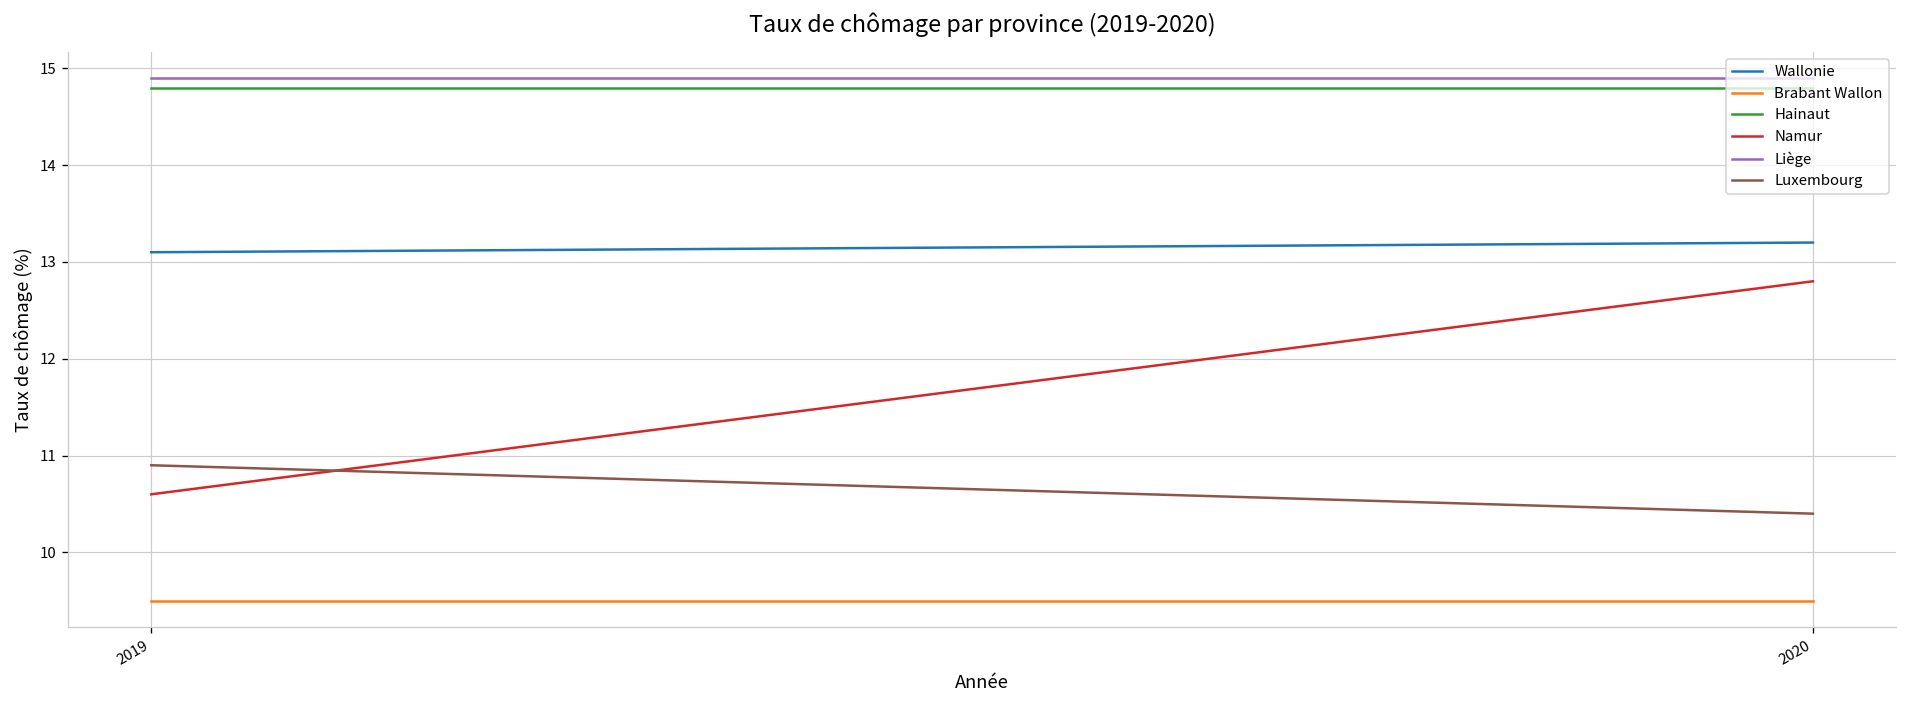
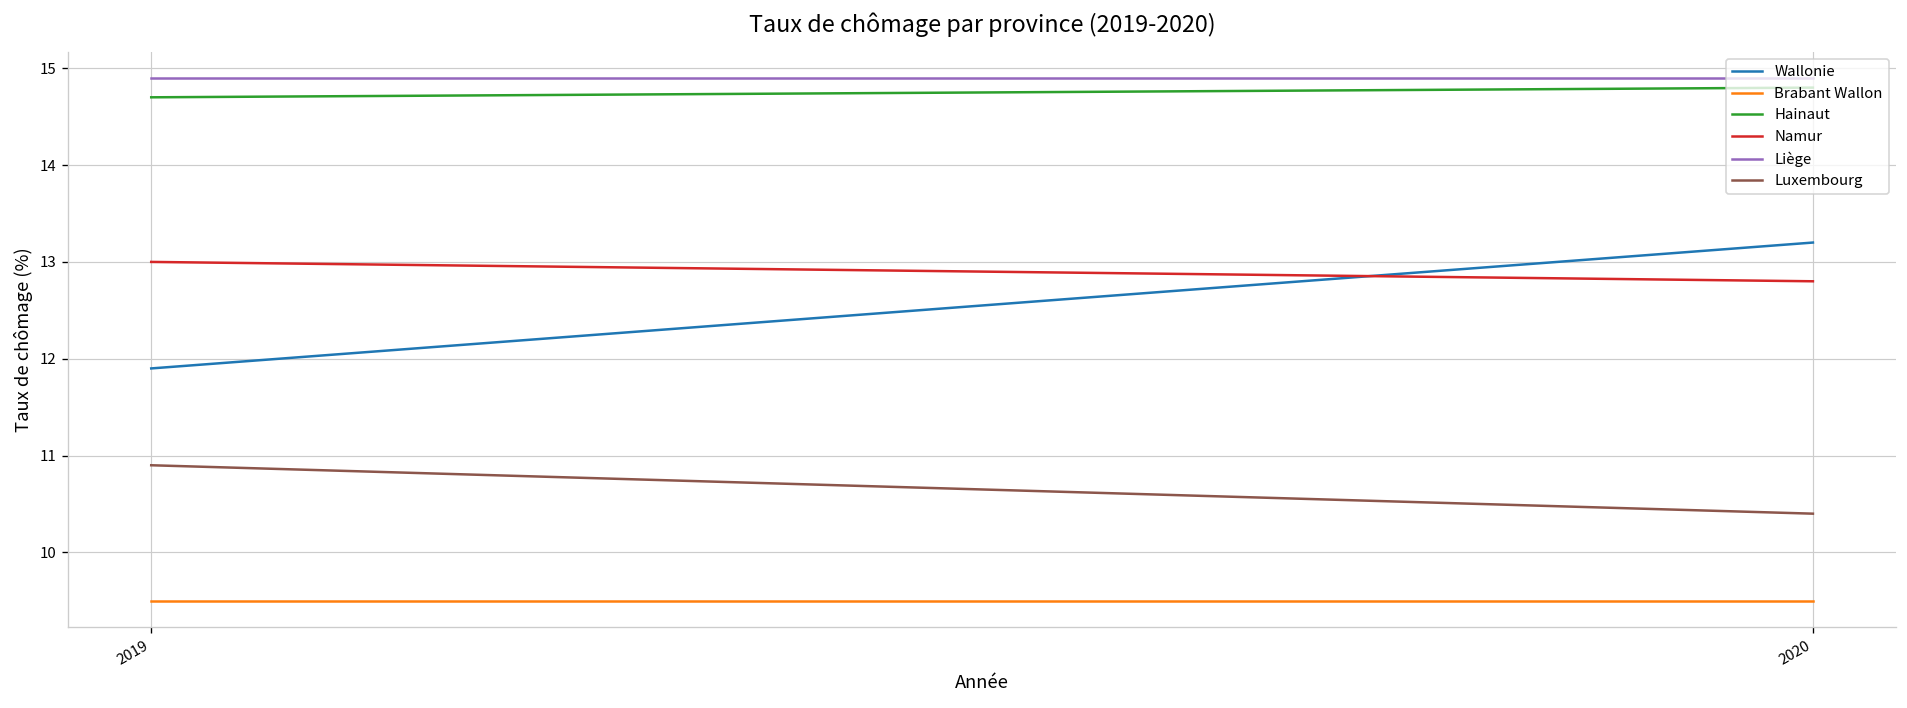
  {
    "Wallonie": {
-     "2019": 13.1,
+     "2019": 11.9,
      "2020": 13.2
    },
    "Brabant Wallon": {
      "2019": 9.5,
      "2020": 9.5
    },
    "Hainaut": {
-     "2019": 14.8
+     "2019": 14.7
    },
    "Namur": {
-     "2019": 10.6,
+     "2019": 13.0,
      "2020": 12.8
    },
    "Liège": {
      "2019": 14.9
    },
    "Luxembourg": {
      "2019": 10.9,
      "2020": 10.4
    }
  }
